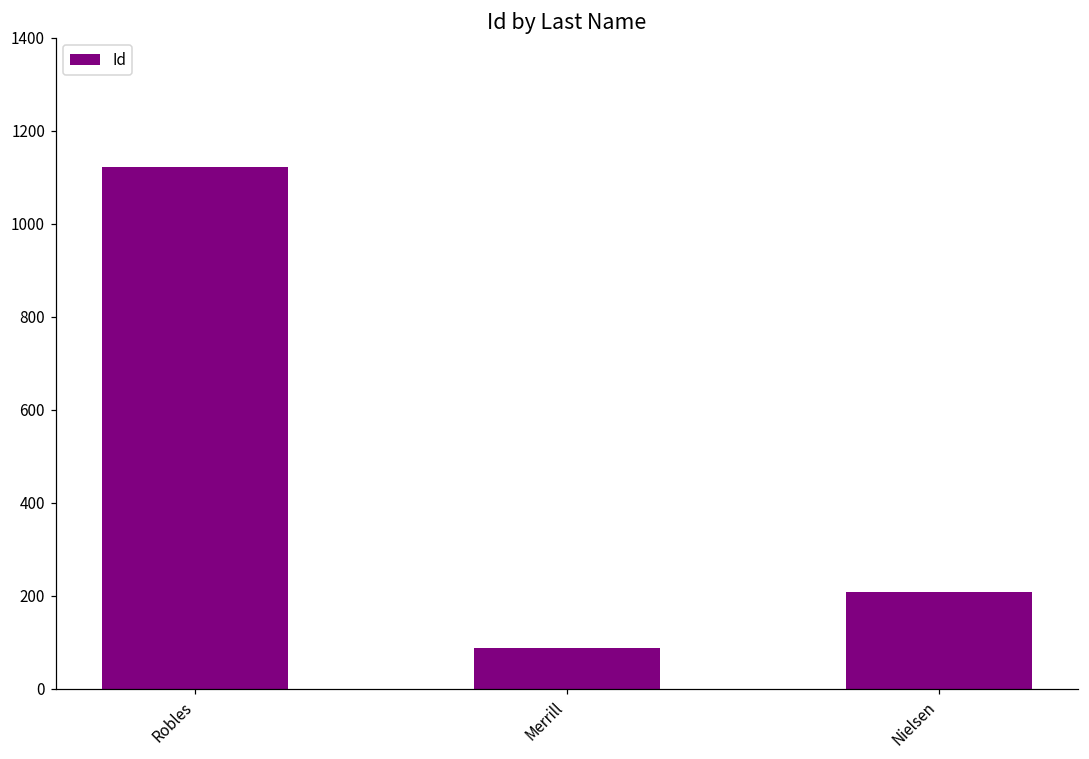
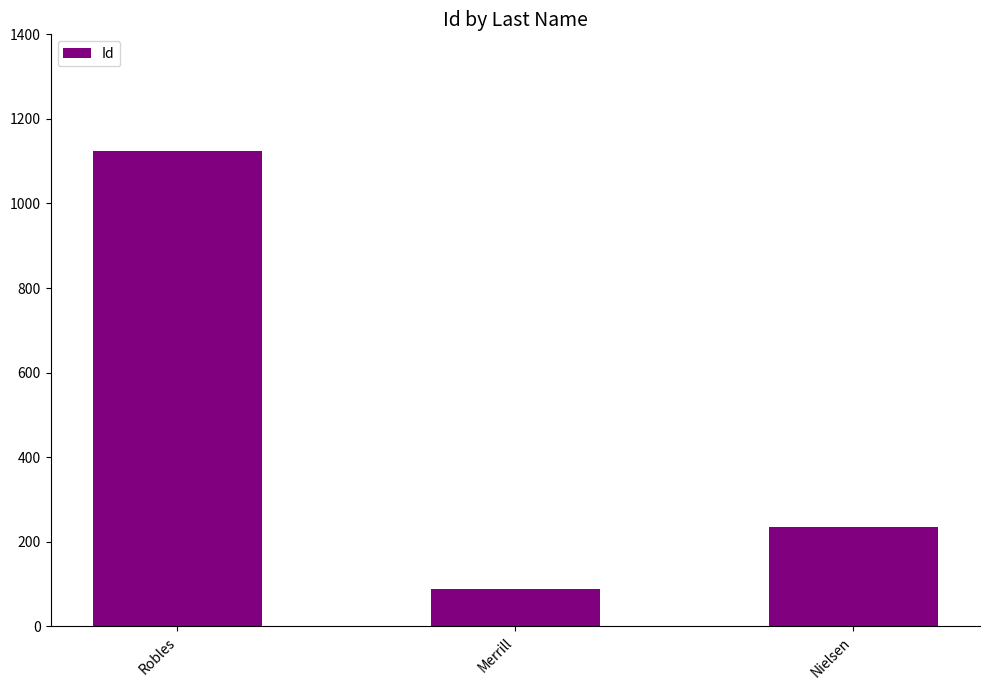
  {
    "Robles": 1120,
    "Merrill": 90,
-   "Nielsen": 210
+   "Nielsen": 230
  }
